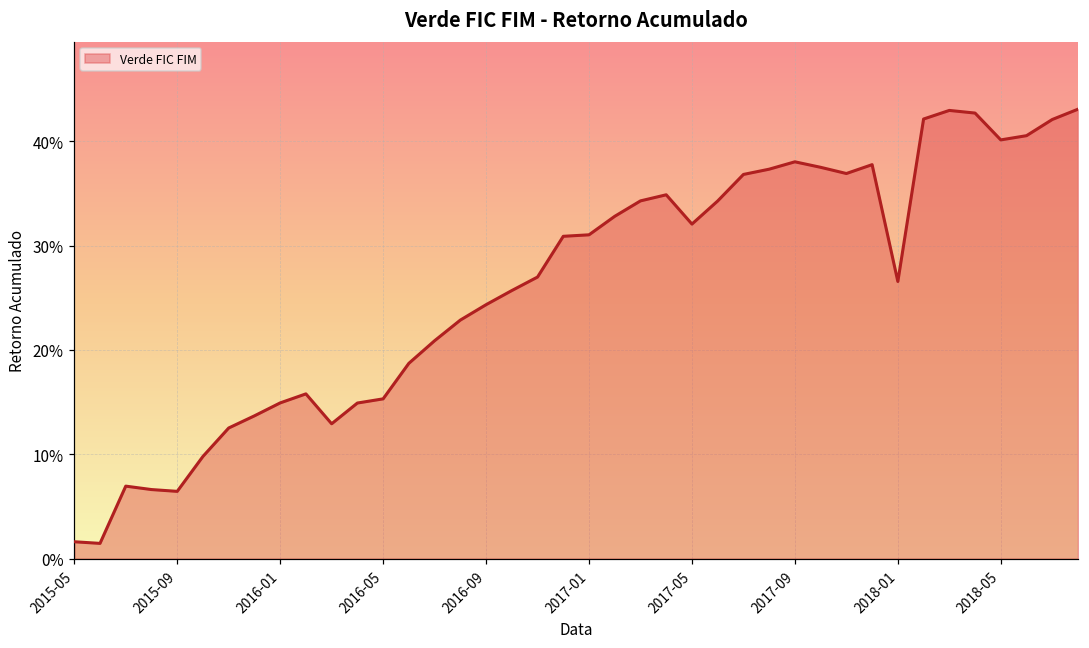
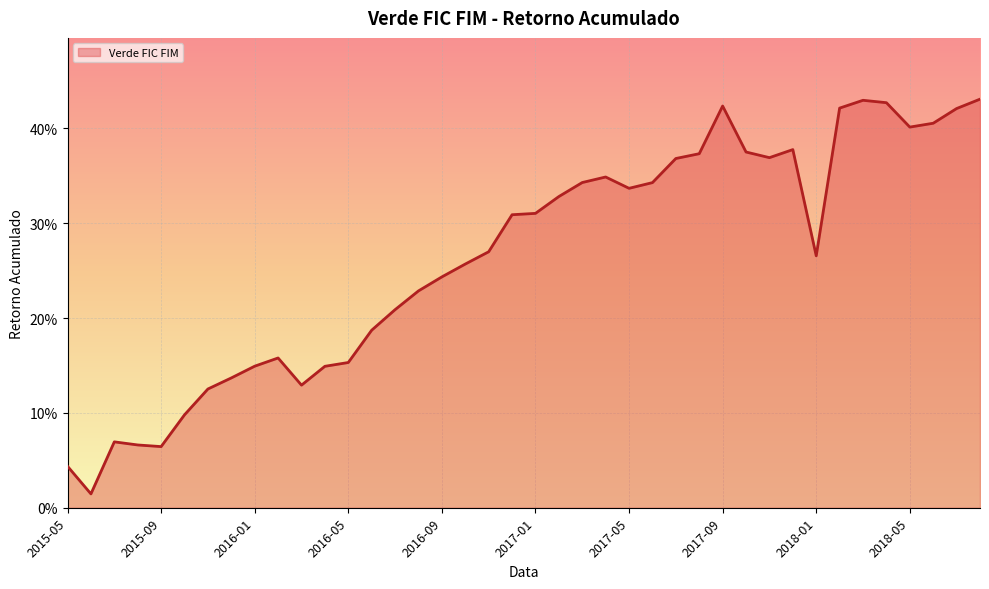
  {
-   "2015-05": "2%",
+   "2015-05": "4%",
    "2015-09": "6%",
    "2016-01": "15%",
    "2016-05": "15%",
    "2016-09": "24%",
    "2017-01": "31%",
-   "2017-05": "32%",
-   "2017-09": "38%",
+   "2017-05": "34%",
+   "2017-09": "42%",
    "2018-01": "27%",
    "2018-05": "40%"
  }
